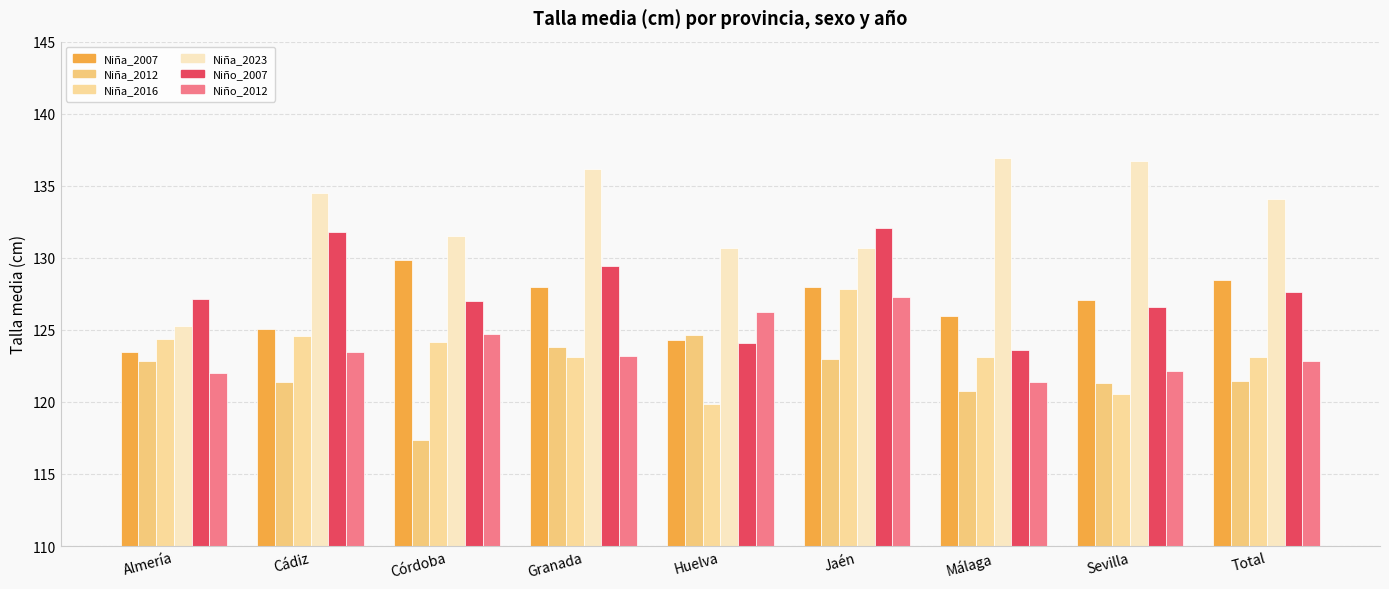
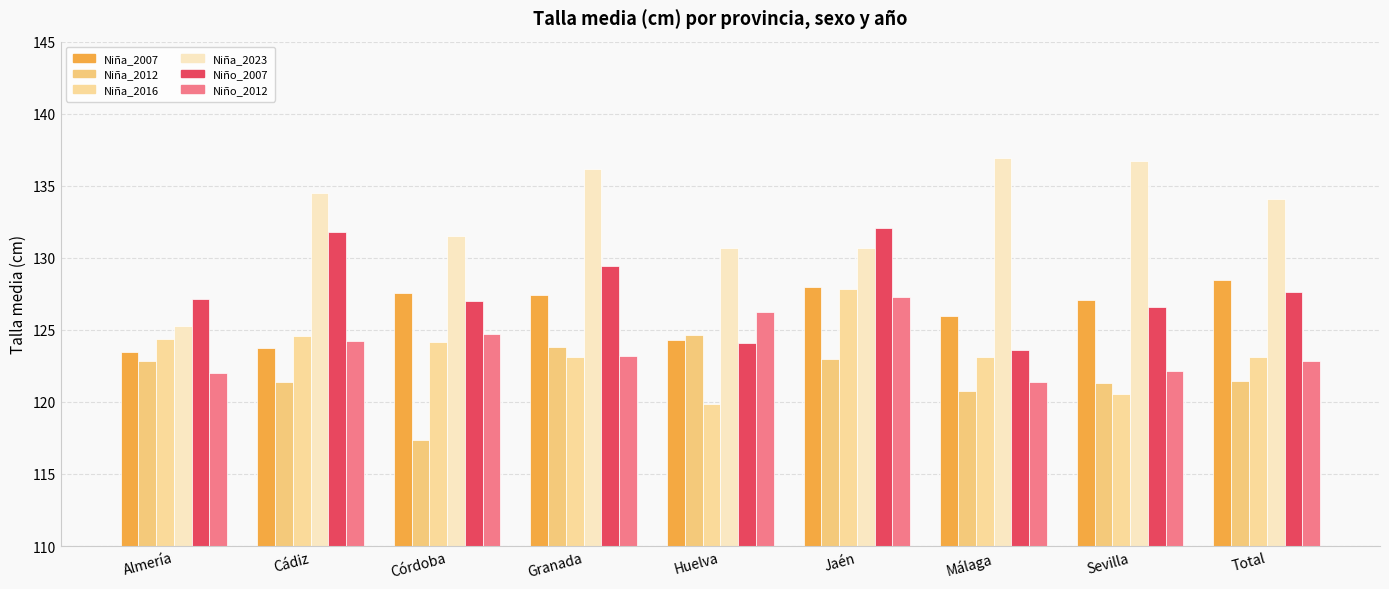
  {
    "Niña_2007": {
      "Almería": 123.5,
-     "Cádiz": 125.0,
-     "Córdoba": 129.8,
-     "Granada": 128.0,
+     "Cádiz": 123.7,
+     "Córdoba": 127.5,
+     "Granada": 127.4,
      "Huelva": 124.3,
      "Jaén": 128.0,
      "Málaga": 125.9,
      "Sevilla": 127.1,
      "Total": 128.5
    },
    "Niño_2007": {
      "Almería": 127.1,
      "Cádiz": 131.8,
      "Córdoba": 127.0,
      "Granada": 129.4,
      "Huelva": 124.1,
      "Jaén": 132.1,
      "Málaga": 123.6,
      "Sevilla": 126.6,
      "Total": 127.6
    },
    "Niño_2012": {
      "Almería": 122.0,
-     "Cádiz": 123.5,
+     "Cádiz": 124.2,
      "Córdoba": 124.7,
      "Granada": 123.2,
      "Huelva": 126.2,
      "Jaén": 127.3,
      "Málaga": 121.4,
      "Sevilla": 122.2,
      "Total": 122.8
    }
  }
